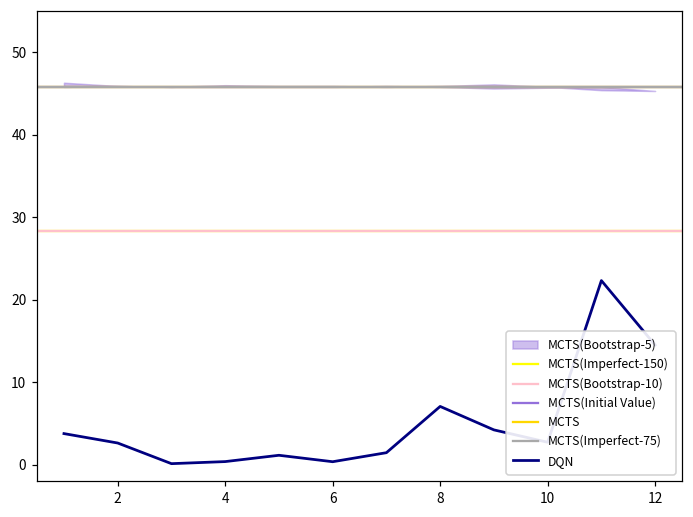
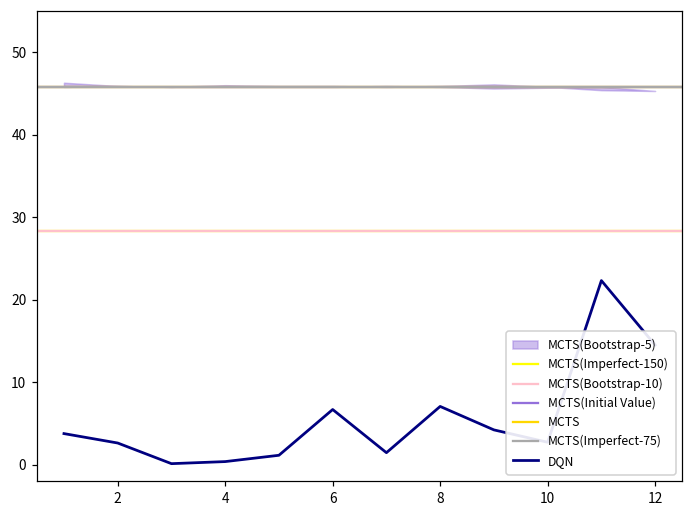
  {
    "DQN": {
      "2": 3,
      "4": 0,
-     "6": 0,
+     "6": 7,
      "8": 7
    }
  }
